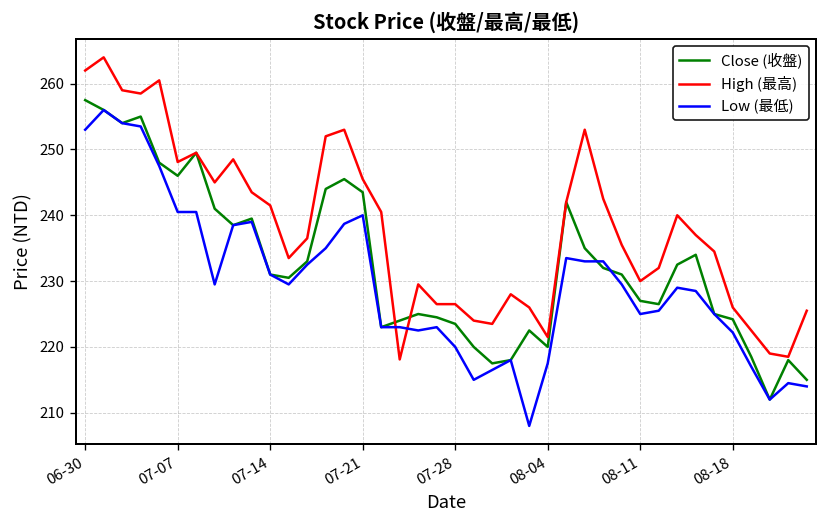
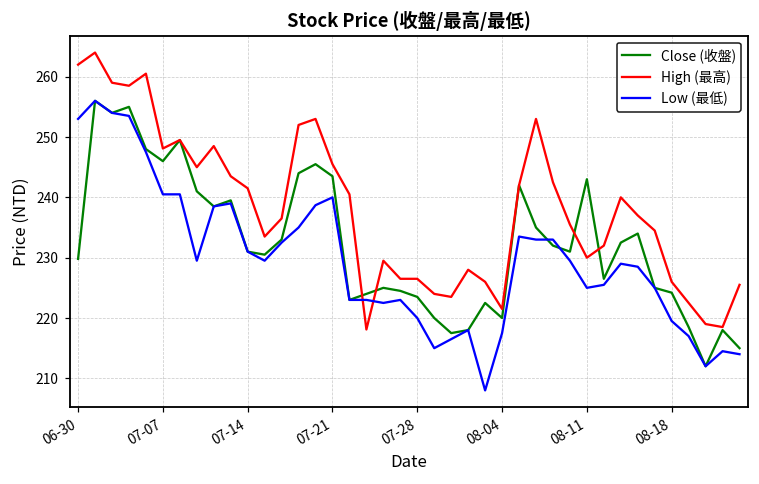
  {
    "Close (收盤)": {
-     "06-30": 258,
+     "06-30": 230,
      "07-07": 246,
      "07-21": 244,
      "07-28": 224,
      "08-04": 220,
-     "08-11": 227,
+     "08-11": 243,
      "08-18": 224
    },
    "High (最高)": {
      "06-30": 262,
      "07-07": 248,
      "07-14": 242,
      "07-21": 246,
      "07-28": 227,
      "08-04": 222,
      "08-11": 230,
      "08-18": 226
    },
    "Low (最低)": {
      "06-30": 253,
      "07-07": 241,
      "07-21": 240,
      "07-28": 220,
      "08-04": 218,
      "08-11": 225,
-     "08-18": 222
+     "08-18": 220
    }
  }
